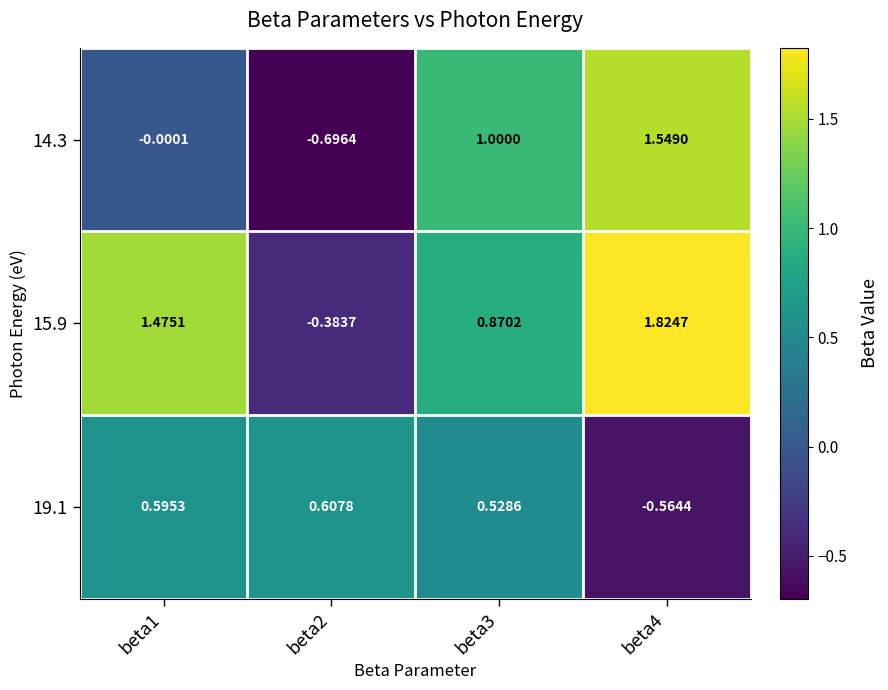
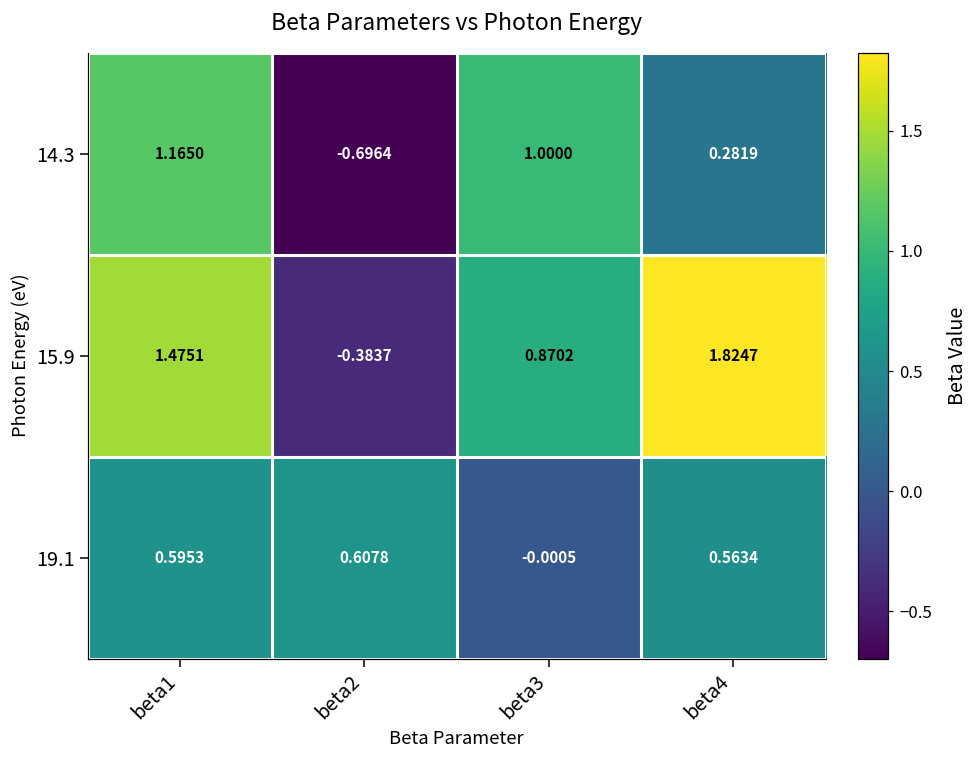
  {
    "14.3": {
-     "beta1": -0.0001,
+     "beta1": 1.1650,
      "beta2": -0.6964,
      "beta3": 1.0000,
-     "beta4": 1.5490
+     "beta4": 0.2819
    },
    "15.9": {
      "beta1": 1.4751,
      "beta2": -0.3837,
      "beta3": 0.8702,
      "beta4": 1.8247
    },
    "19.1": {
      "beta1": 0.5953,
      "beta2": 0.6078,
-     "beta3": 0.5286,
-     "beta4": -0.5644
+     "beta3": -0.0005,
+     "beta4": 0.5634
    }
  }
